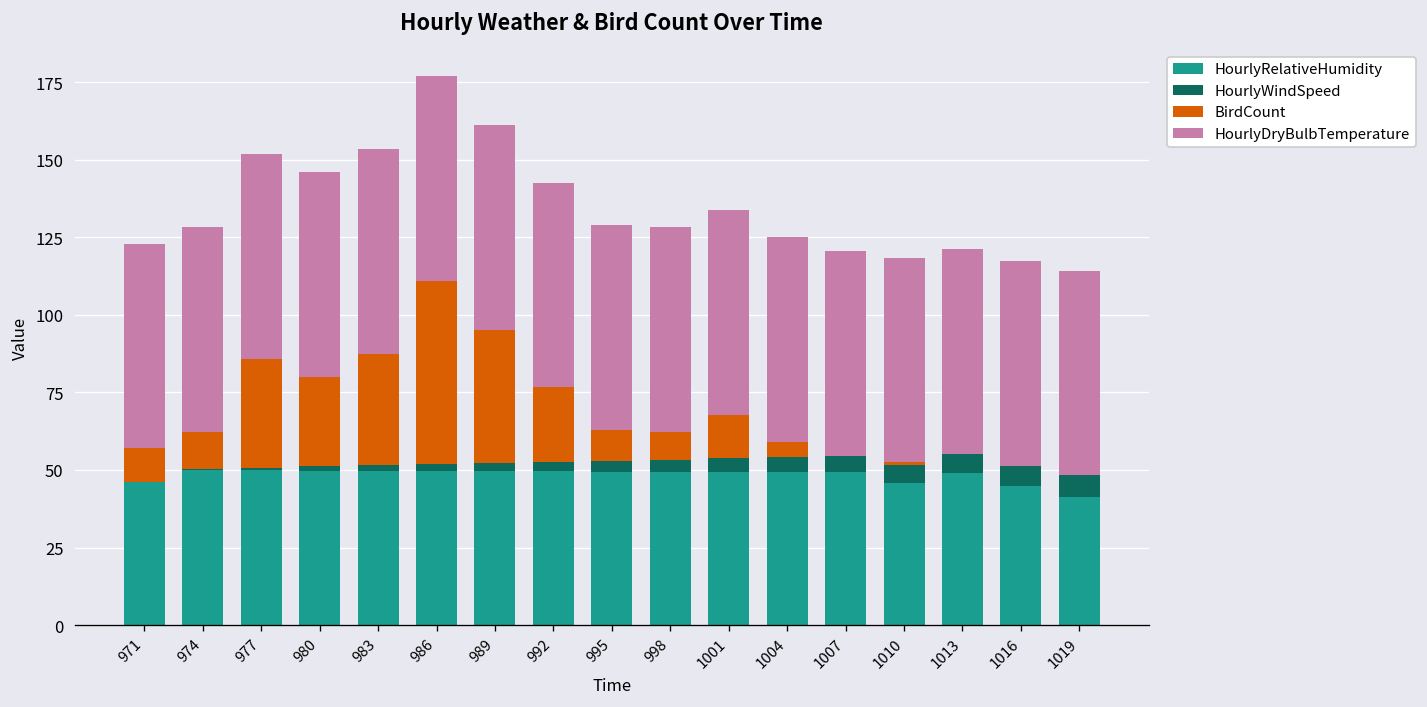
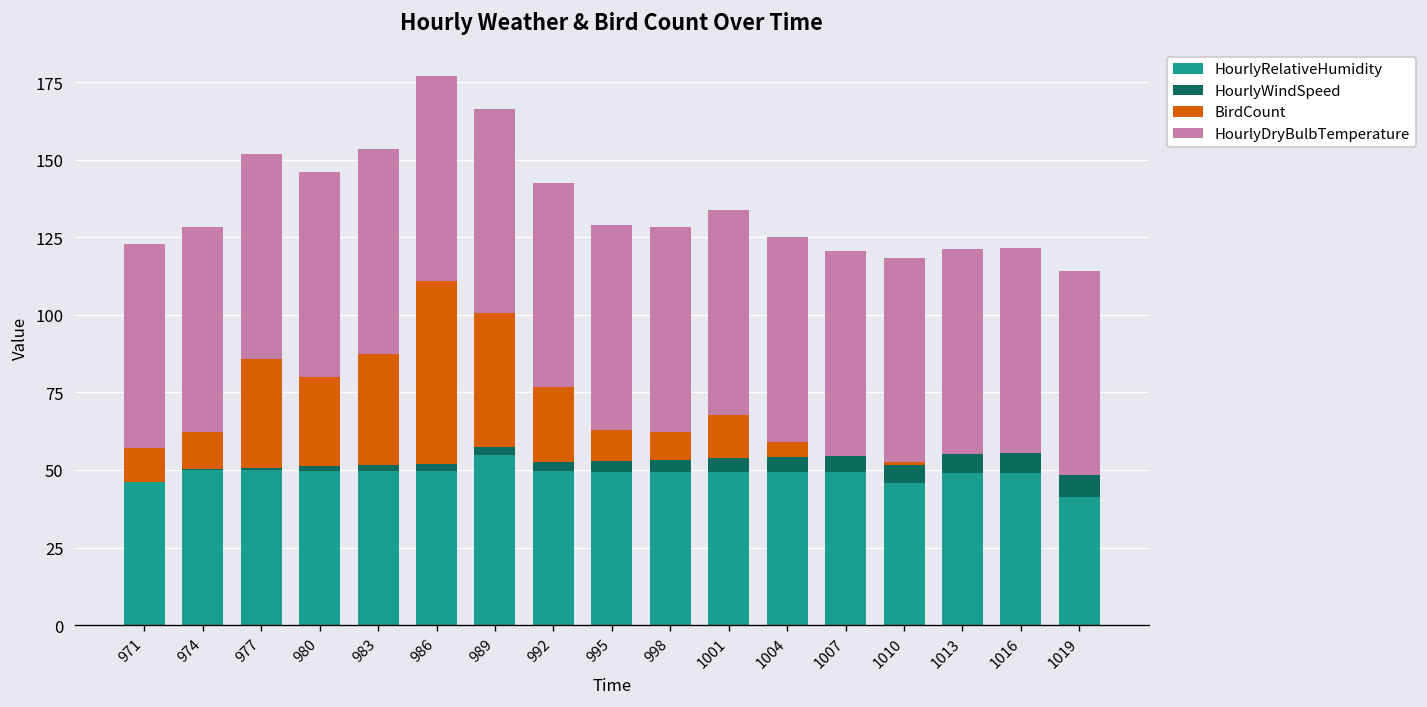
  {
    "HourlyRelativeHumidity": {
      "971": 46,
      "974": 50,
      "977": 50,
      "980": 50,
      "983": 50,
      "986": 50,
-     "989": 50,
+     "989": 55,
      "992": 50,
      "995": 50,
      "998": 49,
      "1001": 49,
      "1004": 49,
      "1007": 49,
      "1010": 46,
      "1013": 49,
-     "1016": 45,
+     "1016": 49,
      "1019": 41
    },
    "HourlyWindSpeed": {
      "971": 0,
      "980": 1,
      "983": 2,
      "986": 2,
      "989": 3,
      "992": 3,
      "995": 4,
      "998": 4,
      "1001": 4,
      "1004": 5,
      "1007": 5,
      "1010": 6,
      "1013": 6,
      "1016": 7,
      "1019": 7
    },
    "BirdCount": {
      "971": 11,
      "974": 12,
      "977": 35,
      "980": 29,
      "983": 36,
      "986": 59,
      "989": 43,
      "992": 24,
      "995": 10,
      "998": 9,
      "1001": 14,
      "1004": 5,
      "1007": 0,
      "1010": 1,
      "1013": 0,
      "1016": 0,
      "1019": 0
    },
    "HourlyDryBulbTemperature": {
      "971": 66,
      "974": 66,
      "977": 66,
      "980": 66,
      "983": 66,
      "986": 66,
      "989": 66,
      "992": 66,
      "995": 66,
      "998": 66,
      "1001": 66,
      "1004": 66,
      "1007": 66,
      "1010": 66,
      "1013": 66,
      "1016": 66,
      "1019": 66
    }
  }
